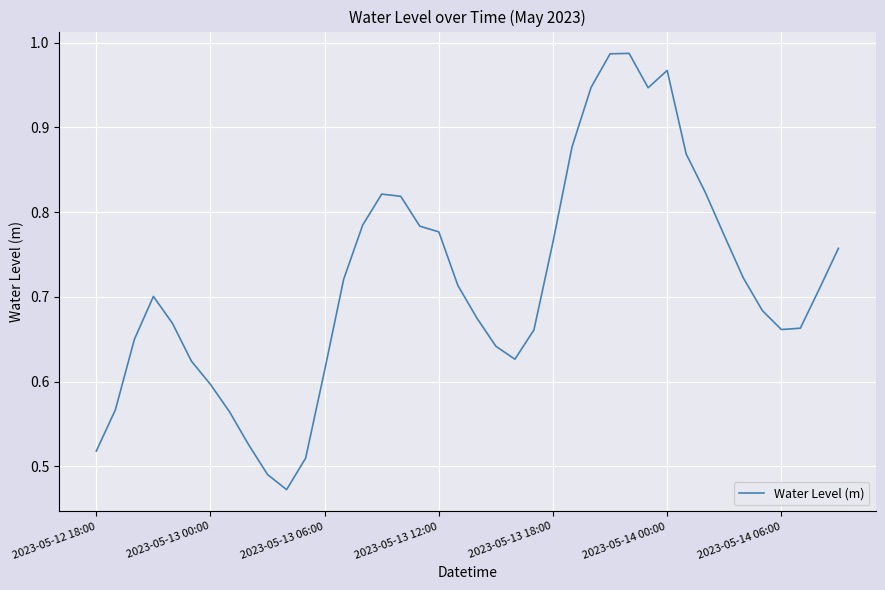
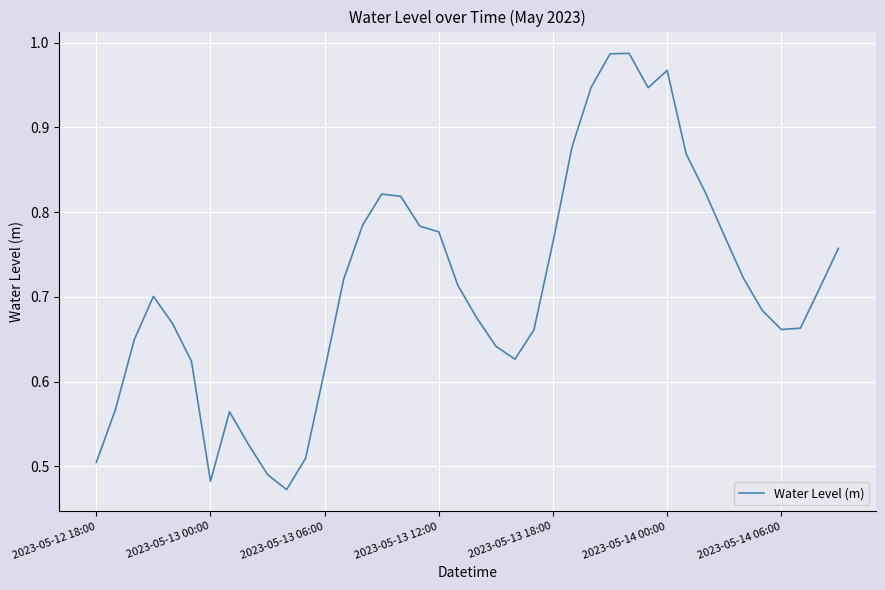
  {
-   "2023-05-12 18:00": 0.52,
-   "2023-05-13 00:00": 0.60,
+   "2023-05-12 18:00": 0.50,
+   "2023-05-13 00:00": 0.48,
    "2023-05-13 06:00": 0.61,
    "2023-05-13 12:00": 0.78,
    "2023-05-13 18:00": 0.76,
    "2023-05-14 00:00": 0.97,
    "2023-05-14 06:00": 0.66
  }
